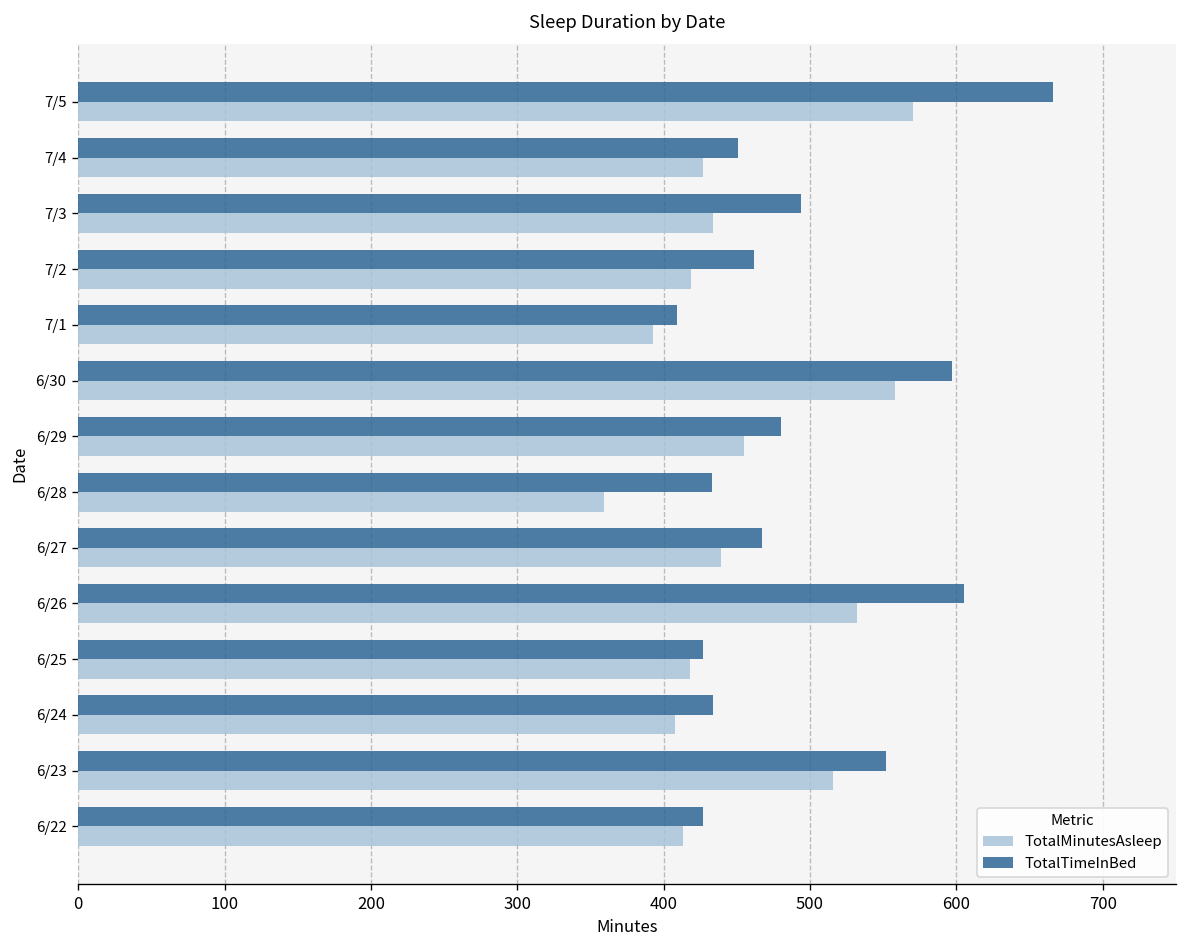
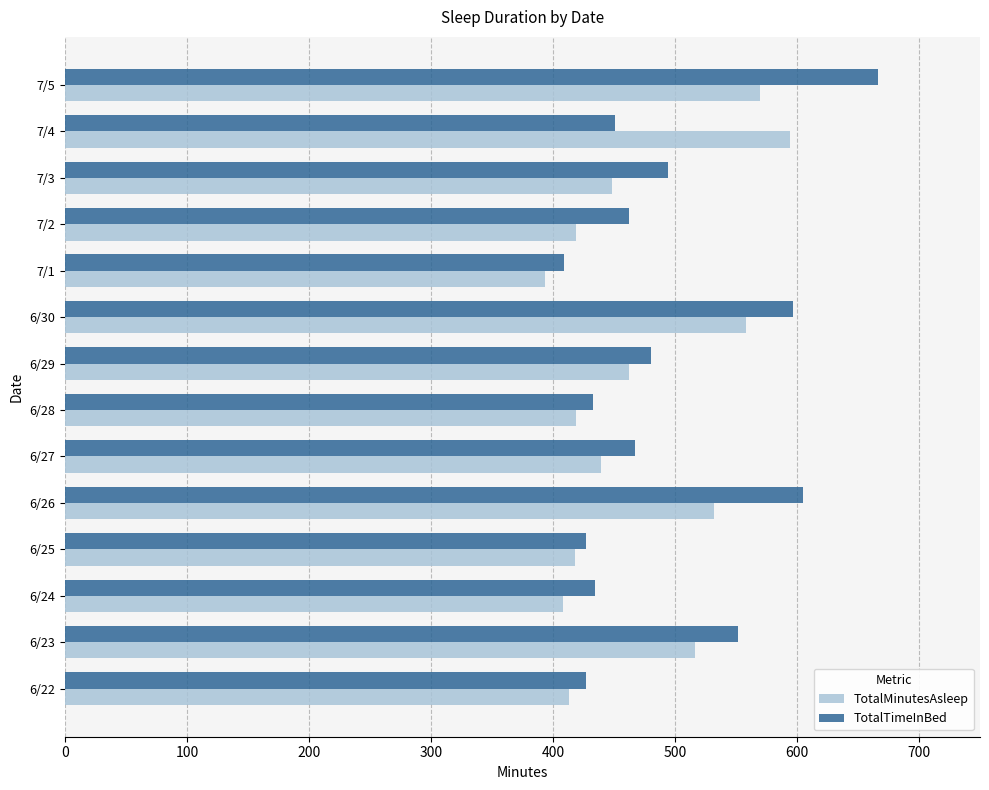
  {
    "TotalMinutesAsleep": {
      "7/5": 570,
-     "7/4": 427,
-     "7/3": 434,
+     "7/4": 594,
+     "7/3": 448,
      "7/2": 419,
      "7/1": 393,
      "6/30": 558,
-     "6/29": 455,
-     "6/28": 359,
+     "6/29": 462,
+     "6/28": 419,
      "6/27": 439,
      "6/26": 532,
      "6/25": 418,
      "6/24": 408,
      "6/23": 516,
      "6/22": 413
    },
    "TotalTimeInBed": {
      "7/5": 666,
      "7/4": 451,
      "7/3": 494,
      "7/2": 462,
      "7/1": 409,
      "6/30": 597,
      "6/29": 480,
      "6/28": 433,
      "6/27": 467,
      "6/26": 605,
      "6/25": 427,
      "6/24": 434,
      "6/23": 552,
      "6/22": 427
    }
  }
